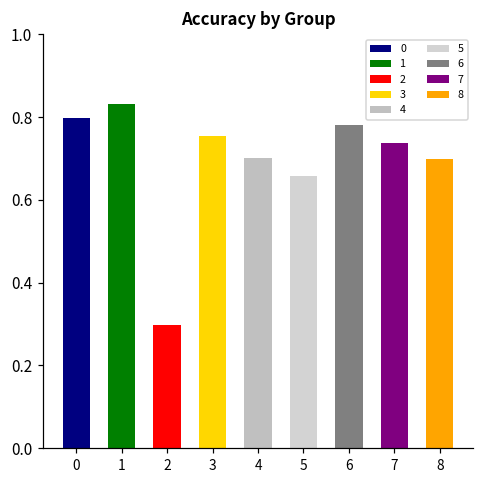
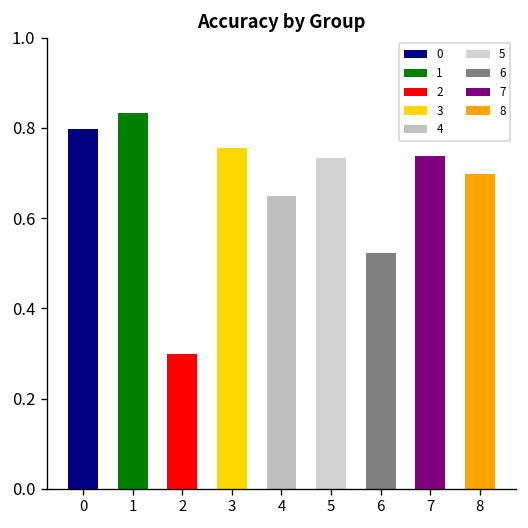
  {
    "0": 0.80,
    "1": 0.83,
    "2": 0.30,
    "3": 0.75,
-   "4": 0.70,
-   "5": 0.66,
-   "6": 0.78,
+   "4": 0.65,
+   "5": 0.73,
+   "6": 0.52,
    "7": 0.74,
    "8": 0.70
  }
